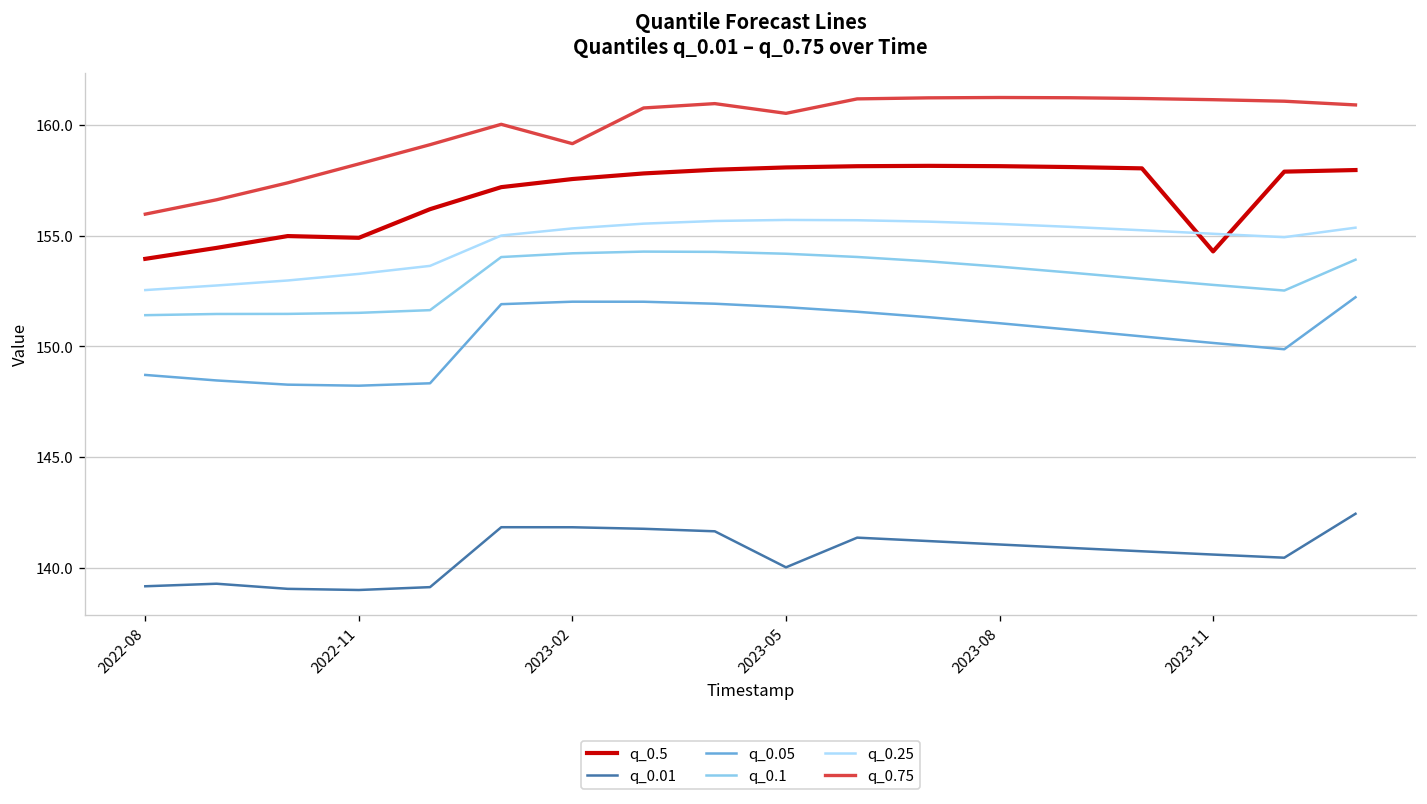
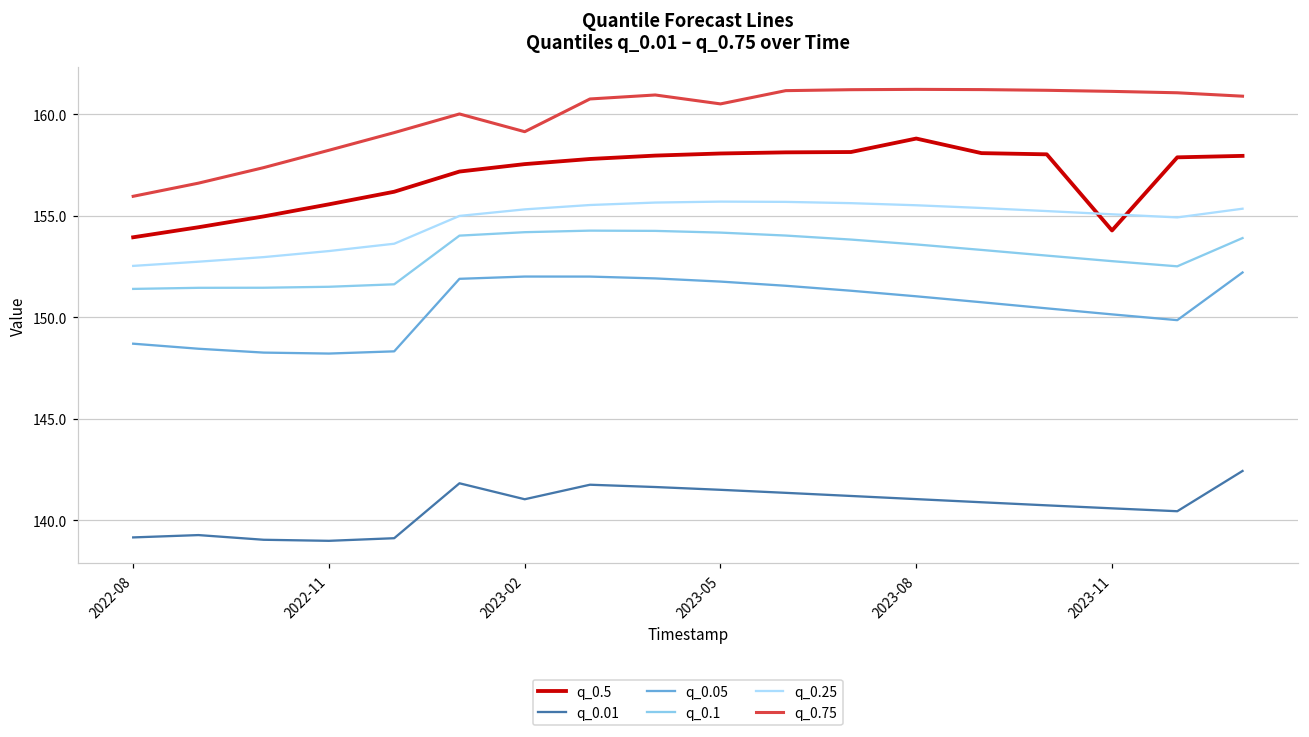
  {
    "q_0.5": {
      "2022-08": 153.9,
-     "2022-11": 154.9,
+     "2022-11": 155.6,
      "2023-02": 157.6,
      "2023-05": 158.1,
-     "2023-08": 158.1,
+     "2023-08": 158.8,
      "2023-11": 154.3
    },
    "q_0.01": {
      "2022-08": 139.2,
      "2022-11": 139.0,
-     "2023-02": 141.8,
-     "2023-05": 140.0,
+     "2023-02": 141.0,
+     "2023-05": 141.5,
      "2023-08": 141.0,
      "2023-11": 140.6
    },
    "q_0.75": {
      "2022-08": 156.0,
      "2022-11": 158.2,
      "2023-02": 159.2,
      "2023-05": 160.5,
      "2023-08": 161.2,
      "2023-11": 161.1
    }
  }
